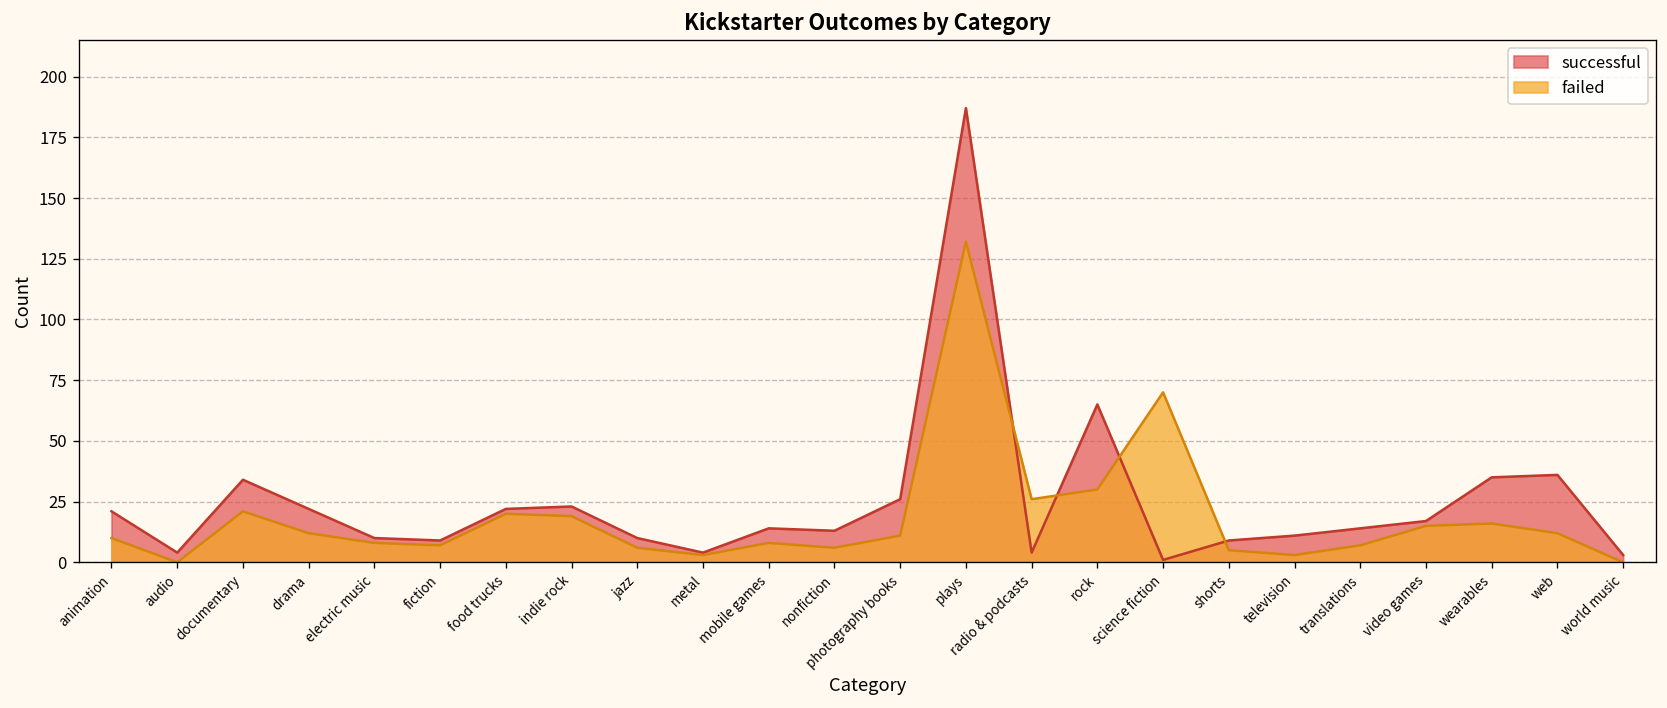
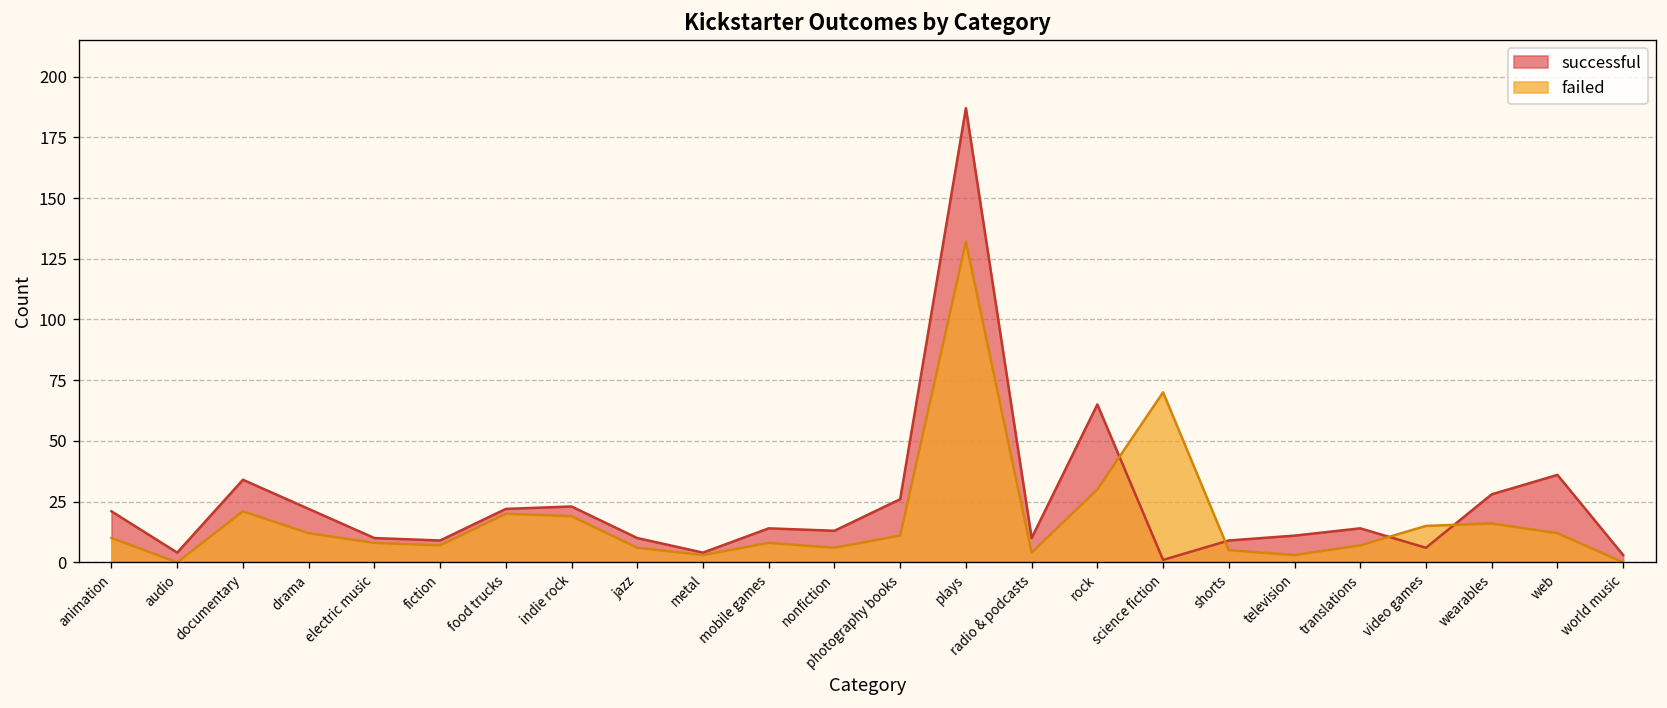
  {
    "successful": {
      "animation": 21,
      "audio": 4,
      "documentary": 34,
      "drama": 22,
      "electric music": 10,
      "fiction": 9,
      "food trucks": 22,
      "indie rock": 23,
      "jazz": 10,
      "mobile games": 14,
      "nonfiction": 13,
      "photography books": 26,
      "plays": 187,
-     "radio & podcasts": 4,
+     "radio & podcasts": 10,
      "rock": 65,
      "science fiction": 1,
      "shorts": 9,
      "television": 11,
      "translations": 14,
-     "video games": 17,
-     "wearables": 35,
+     "video games": 6,
+     "wearables": 28,
      "web": 36,
      "world music": 3
    },
    "failed": {
      "animation": 10,
      "audio": 0,
      "documentary": 21,
      "drama": 12,
      "electric music": 8,
      "fiction": 7,
      "food trucks": 20,
      "indie rock": 19,
      "jazz": 6,
      "mobile games": 8,
      "nonfiction": 6,
      "photography books": 11,
      "plays": 132,
-     "radio & podcasts": 26,
+     "radio & podcasts": 4,
      "rock": 30,
      "science fiction": 70,
      "shorts": 5,
      "television": 3,
      "translations": 7,
      "video games": 15,
      "wearables": 16,
      "web": 12,
      "world music": 0
    }
  }
